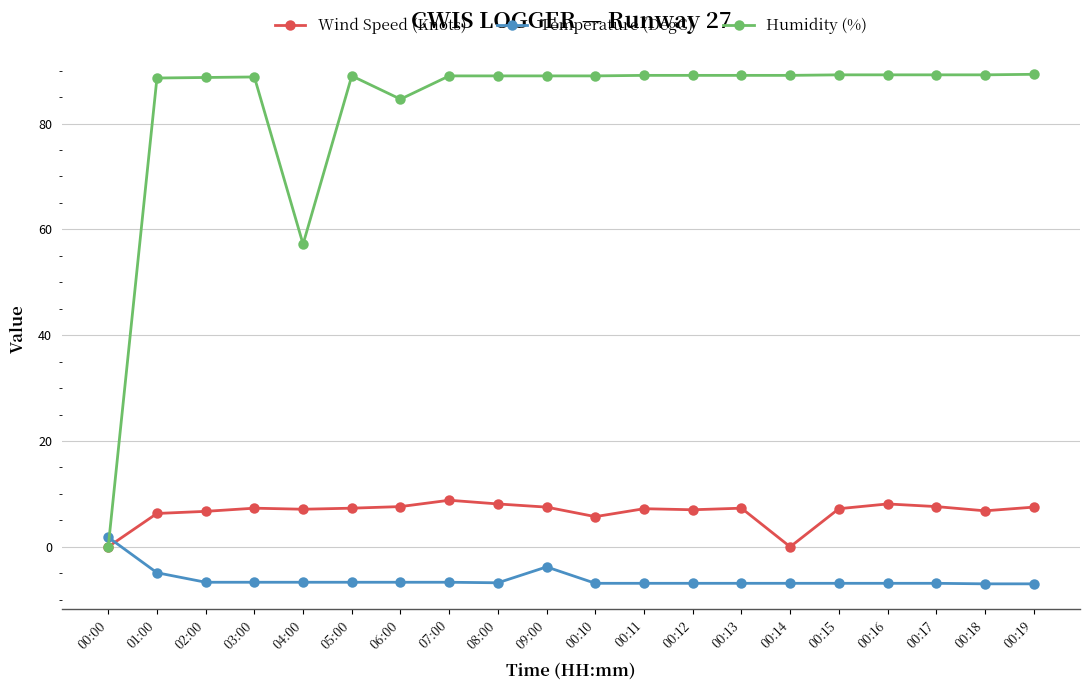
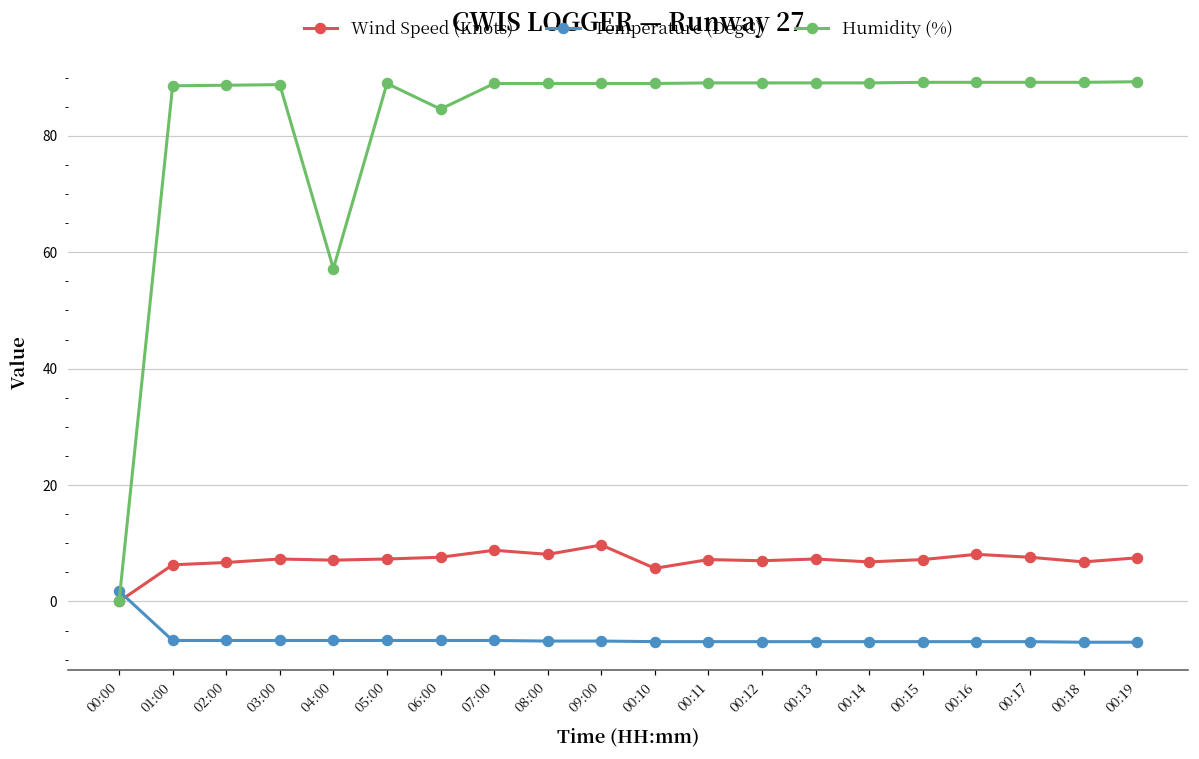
  {
    "Wind Speed (Knots)": {
      "01:00": 6,
      "02:00": 7,
      "03:00": 7,
      "04:00": 7,
      "05:00": 7,
      "06:00": 8,
      "07:00": 9,
      "08:00": 8,
-     "09:00": 8,
+     "09:00": 10,
      "00:10": 6,
      "00:11": 7,
      "00:12": 7,
      "00:13": 7,
-     "00:14": 0,
+     "00:14": 7,
      "00:15": 7,
      "00:16": 8,
      "00:17": 8,
      "00:18": 7,
      "00:19": 8
    },
    "Temperature (DegC)": {
      "00:00": 2,
-     "01:00": -5,
+     "01:00": -7,
      "02:00": -7,
      "03:00": -7,
      "04:00": -7,
      "05:00": -7,
      "06:00": -7,
      "07:00": -7,
      "08:00": -7,
-     "09:00": -4,
+     "09:00": -7,
      "00:10": -7,
      "00:11": -7,
      "00:12": -7,
      "00:13": -7,
      "00:14": -7,
      "00:15": -7,
      "00:16": -7,
      "00:17": -7,
      "00:18": -7,
      "00:19": -7
    },
    "Humidity (%)": {
      "01:00": 89,
      "02:00": 89,
      "03:00": 89,
      "04:00": 57,
      "05:00": 89,
      "06:00": 85,
      "07:00": 89,
      "08:00": 89,
      "09:00": 89,
      "00:10": 89,
      "00:11": 89,
      "00:12": 89,
      "00:13": 89,
      "00:14": 89,
      "00:15": 89,
      "00:16": 89,
      "00:17": 89,
      "00:18": 89,
      "00:19": 89
    }
  }
